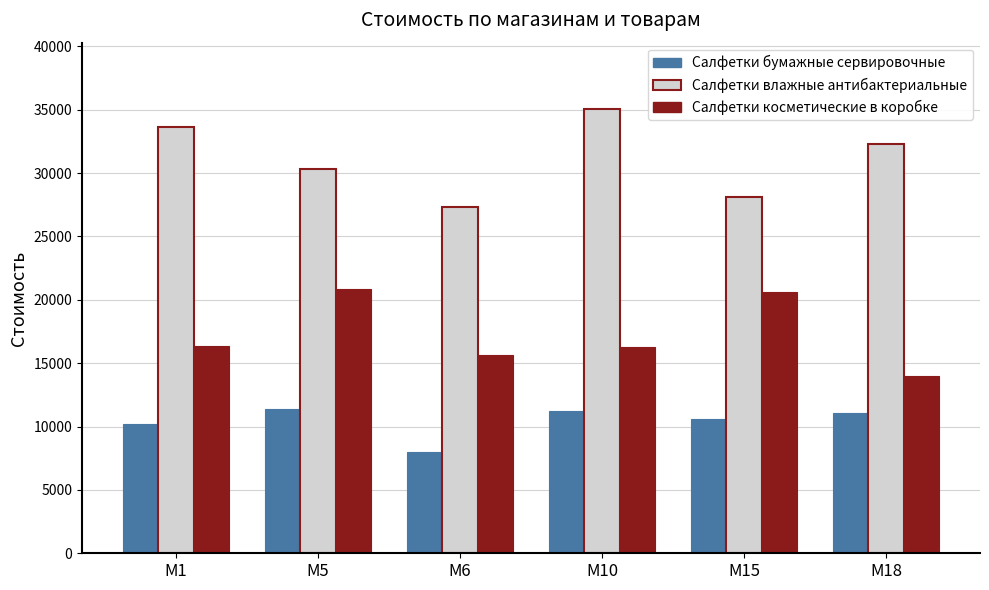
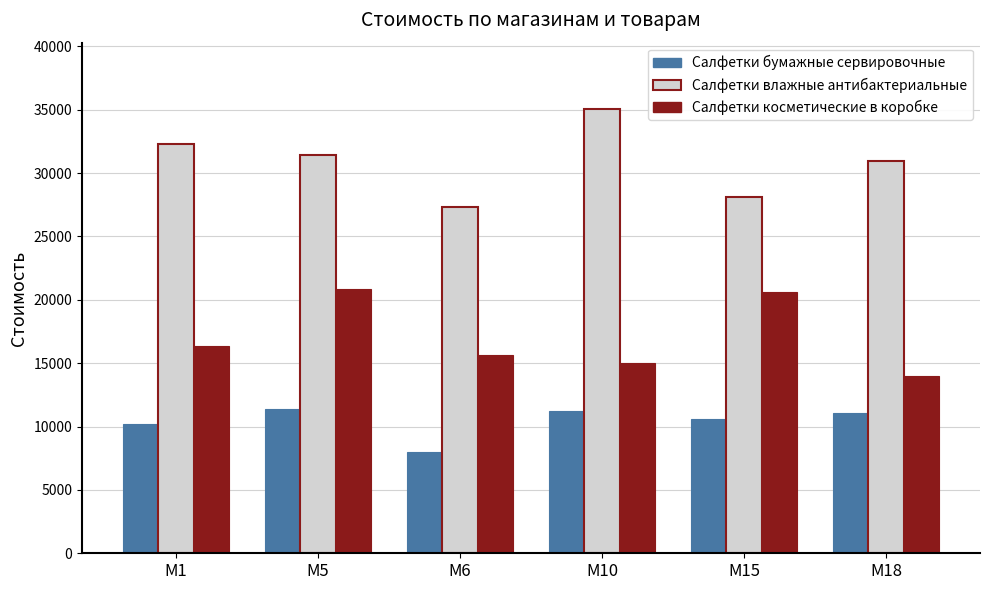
  {
    "Салфетки бумажные сервировочные": {
      "M1": 10200,
      "M5": 11400,
      "M6": 8000,
      "M10": 11200,
      "M15": 10600,
      "M18": 11100
    },
    "Салфетки влажные антибактериальные": {
-     "M1": 33600,
-     "M5": 30400,
+     "M1": 32300,
+     "M5": 31400,
      "M6": 27400,
      "M10": 35000,
      "M15": 28100,
-     "M18": 32300
+     "M18": 31000
    },
    "Салфетки косметические в коробке": {
      "M1": 16300,
      "M5": 20900,
      "M6": 15600,
-     "M10": 16200,
+     "M10": 15000,
      "M15": 20600,
      "M18": 14000
    }
  }
